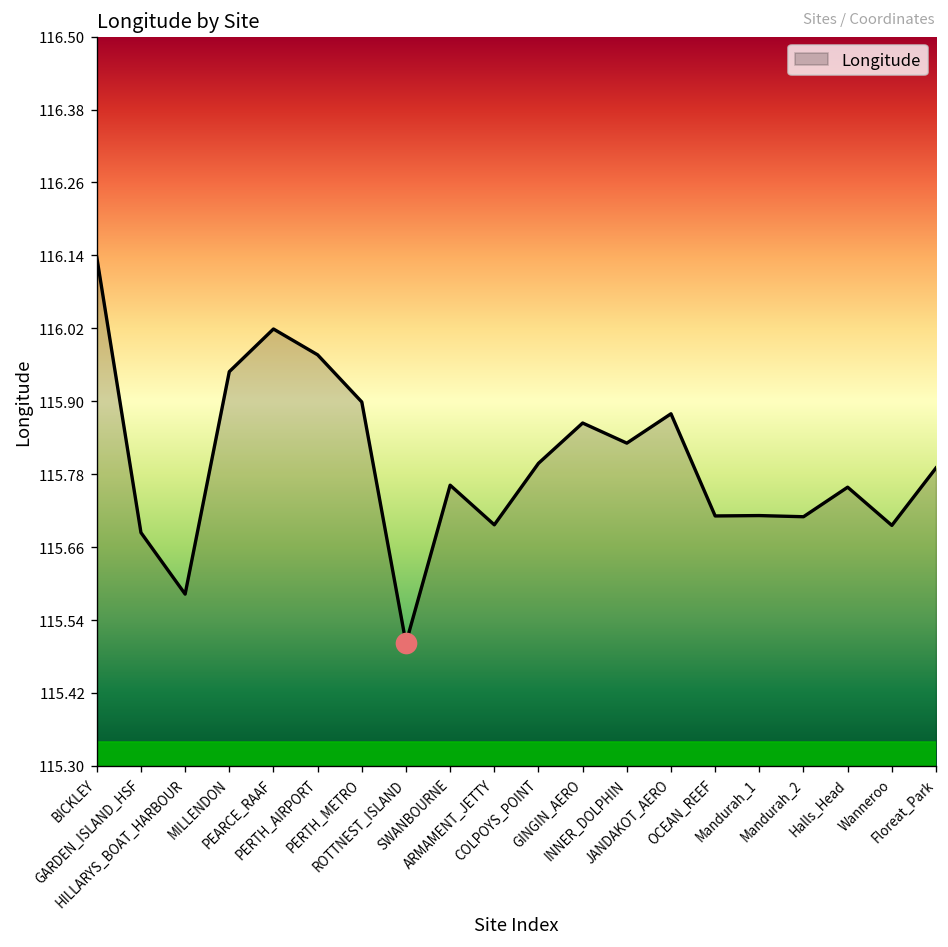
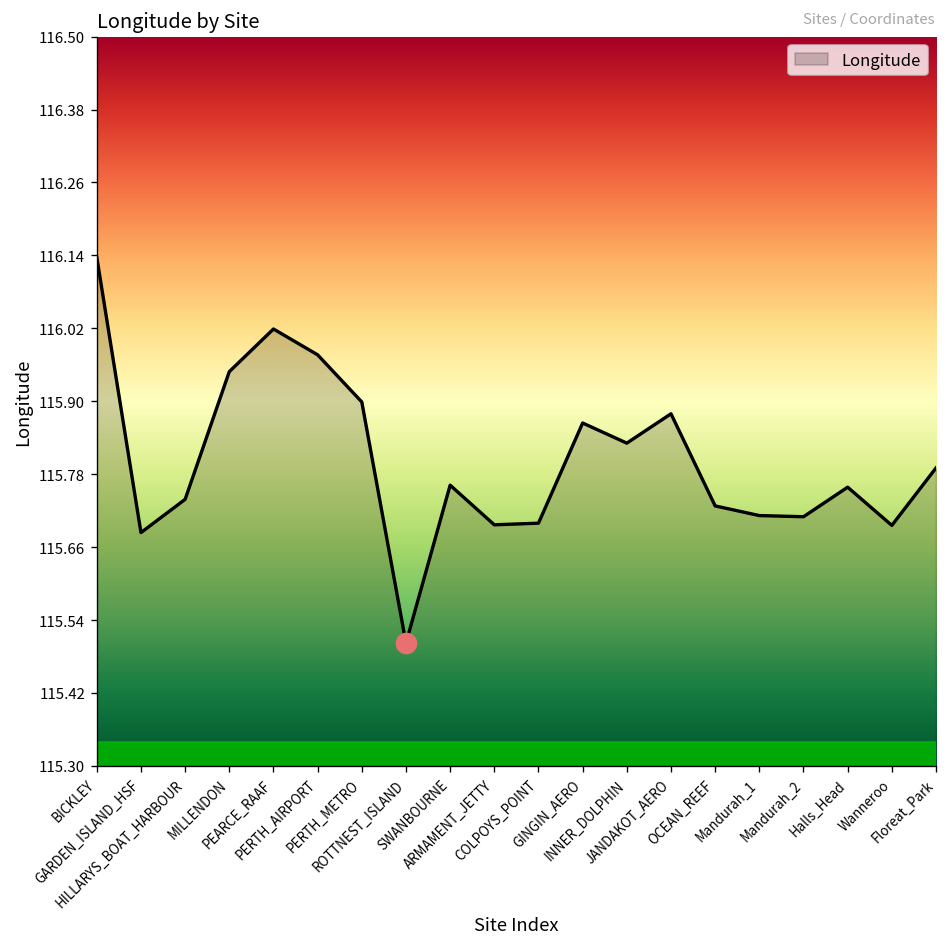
  {
    "Longitude": {
      "BICKLEY": 116.14,
      "GARDEN_ISLAND_HSF": 115.68,
-     "HILLARYS_BOAT_HARBOUR": 115.58,
+     "HILLARYS_BOAT_HARBOUR": 115.74,
      "MILLENDON": 115.95,
      "PEARCE_RAAF": 116.02,
      "PERTH_AIRPORT": 115.98,
      "PERTH_METRO": 115.90,
      "SWANBOURNE": 115.76,
      "ARMAMENT_JETTY": 115.70,
-     "COLPOYS_POINT": 115.80,
+     "COLPOYS_POINT": 115.70,
      "GINGIN_AERO": 115.86,
      "INNER_DOLPHIN": 115.83,
      "JANDAKOT_AERO": 115.88,
-     "OCEAN_REEF": 115.71,
+     "OCEAN_REEF": 115.73,
      "Mandurah_1": 115.71,
      "Mandurah_2": 115.71,
      "Halls_Head": 115.76,
      "Wanneroo": 115.70,
      "Floreat_Park": 115.79
    }
  }
